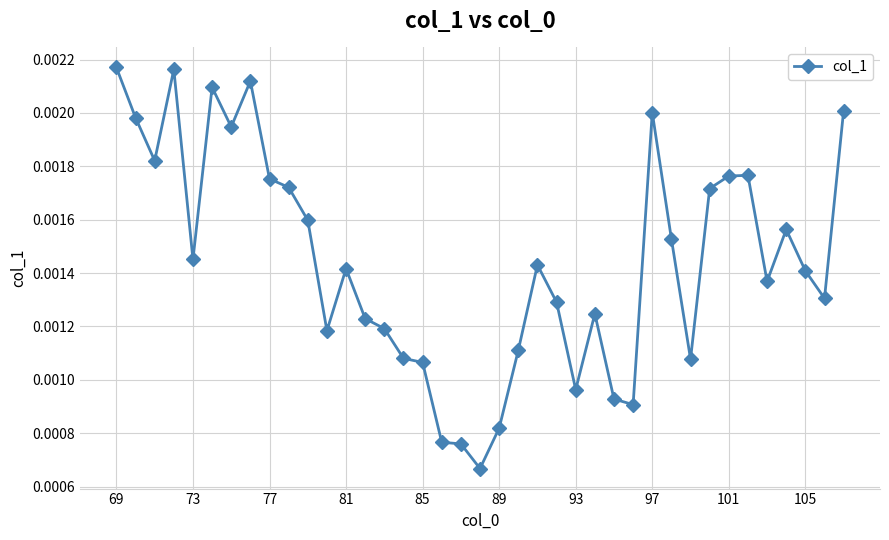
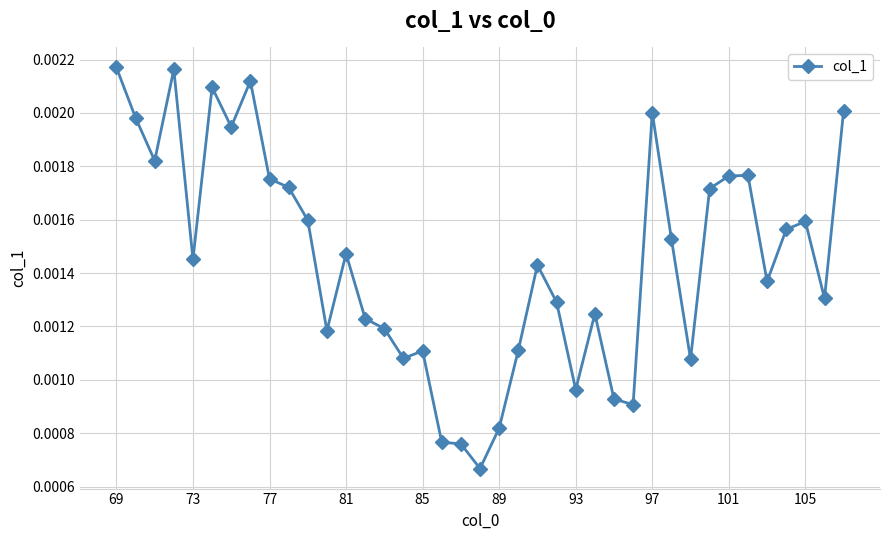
  {
    "69": 0.00217,
    "73": 0.00145,
    "77": 0.00175,
-   "81": 0.00142,
-   "85": 0.00107,
+   "81": 0.00147,
+   "85": 0.00111,
    "89": 0.00082,
    "93": 0.00096,
    "97": 0.00200,
    "101": 0.00176,
-   "105": 0.00141
+   "105": 0.00159
  }
